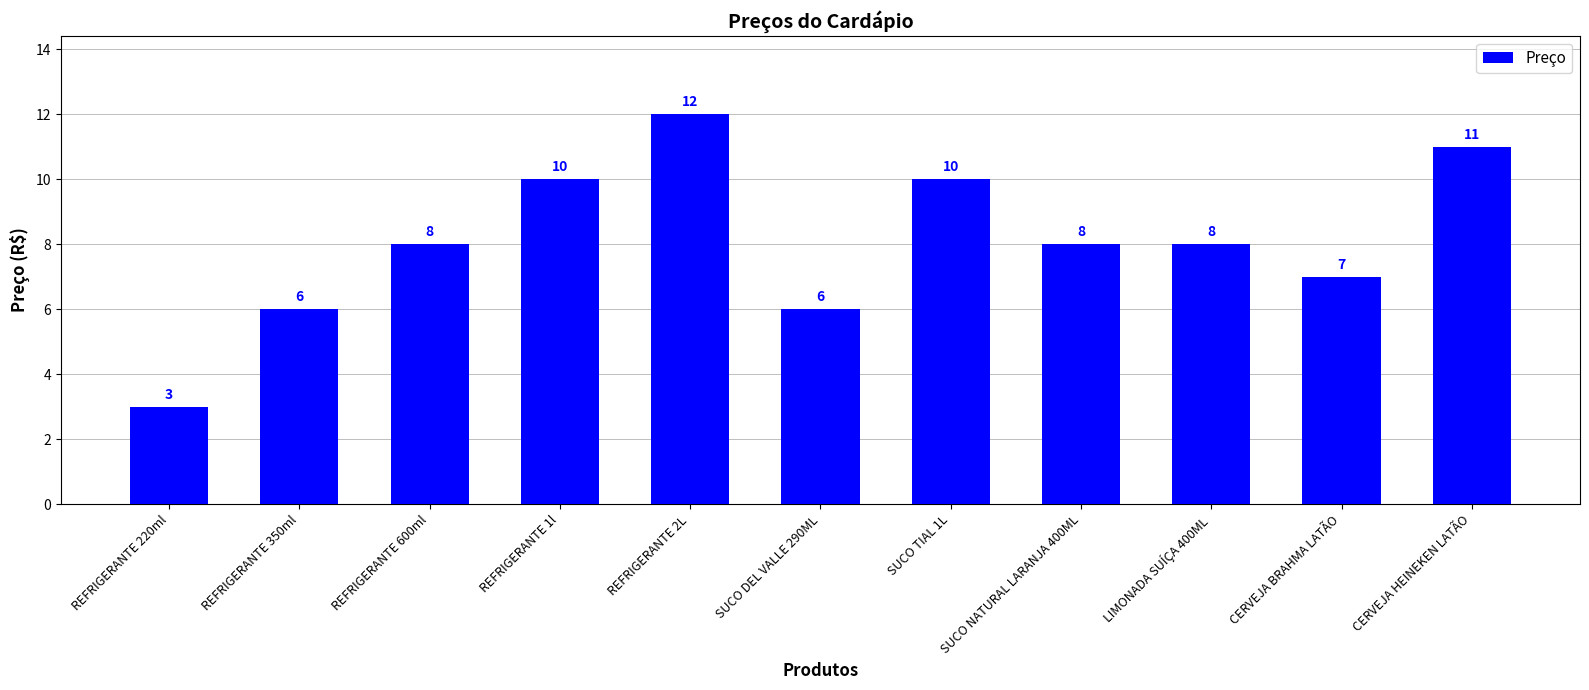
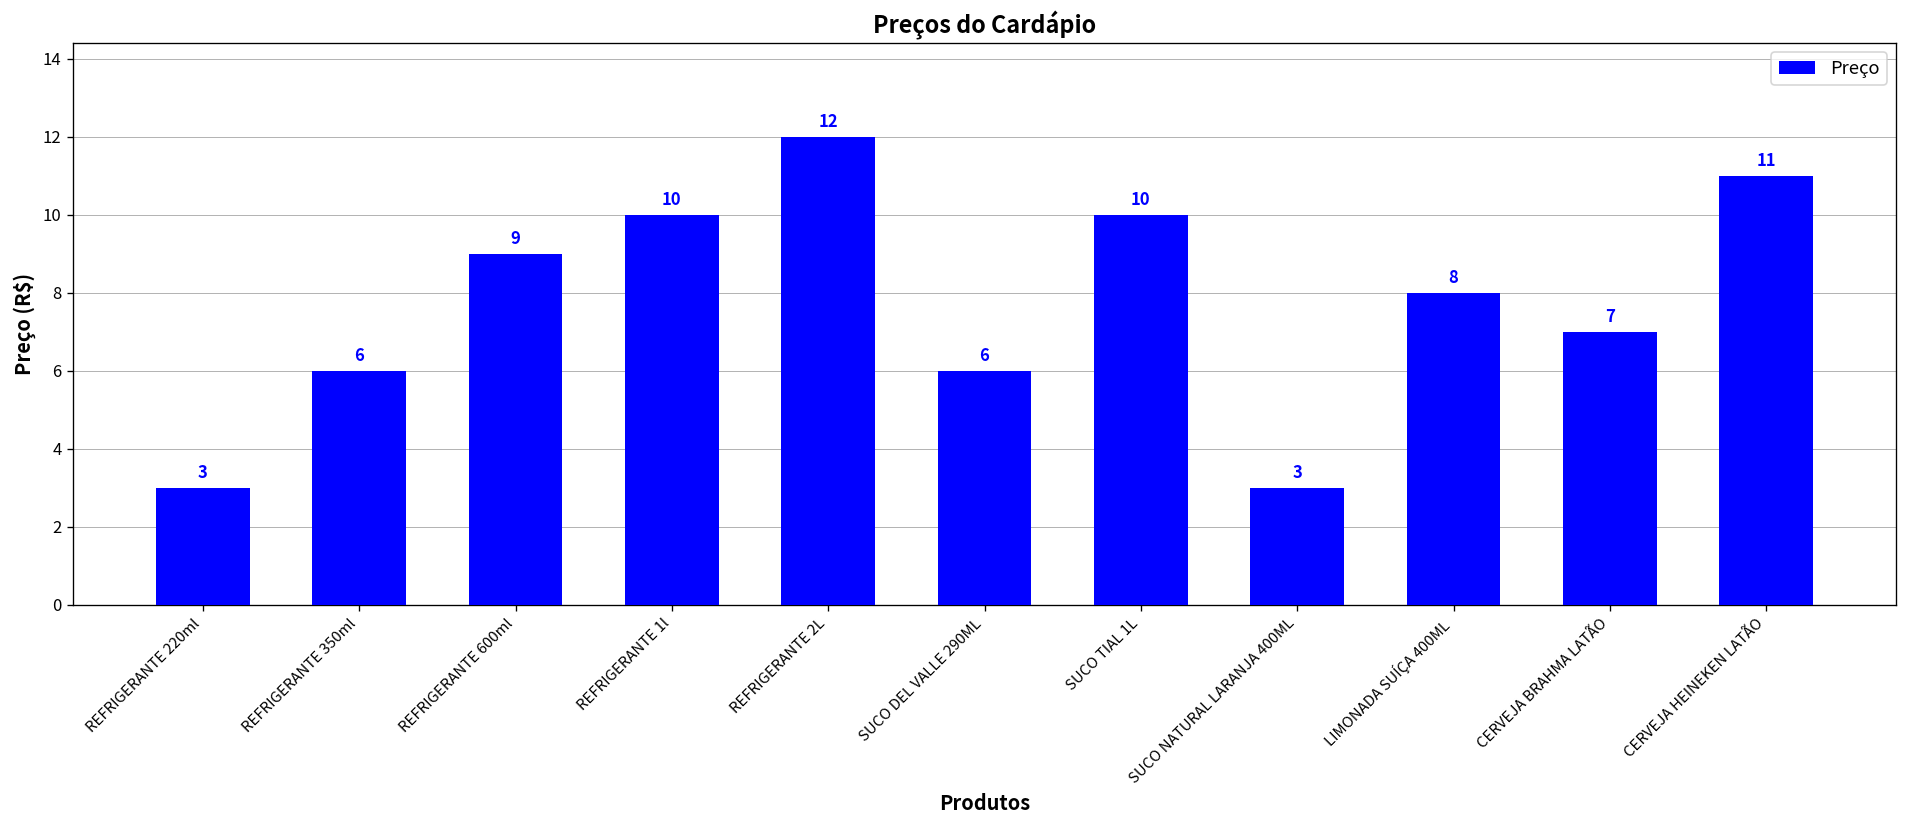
  {
    "REFRIGERANTE 220ml": 3,
    "REFRIGERANTE 350ml": 6,
-   "REFRIGERANTE 600ml": 8,
+   "REFRIGERANTE 600ml": 9,
    "REFRIGERANTE 1l": 10,
    "REFRIGERANTE 2L": 12,
    "SUCO DEL VALLE 290ML": 6,
    "SUCO TIAL 1L": 10,
-   "SUCO NATURAL LARANJA 400ML": 8,
+   "SUCO NATURAL LARANJA 400ML": 3,
    "LIMONADA SUÍÇA 400ML": 8,
    "CERVEJA BRAHMA LATÃO": 7,
    "CERVEJA HEINEKEN LATÃO": 11
  }
